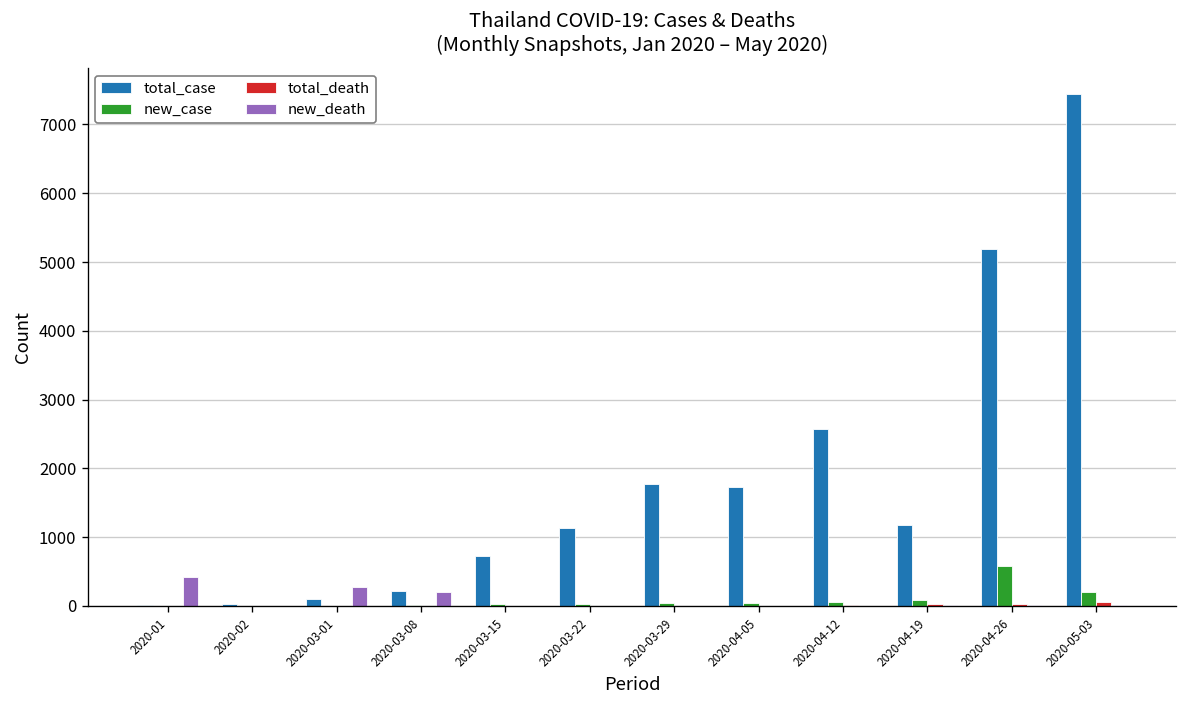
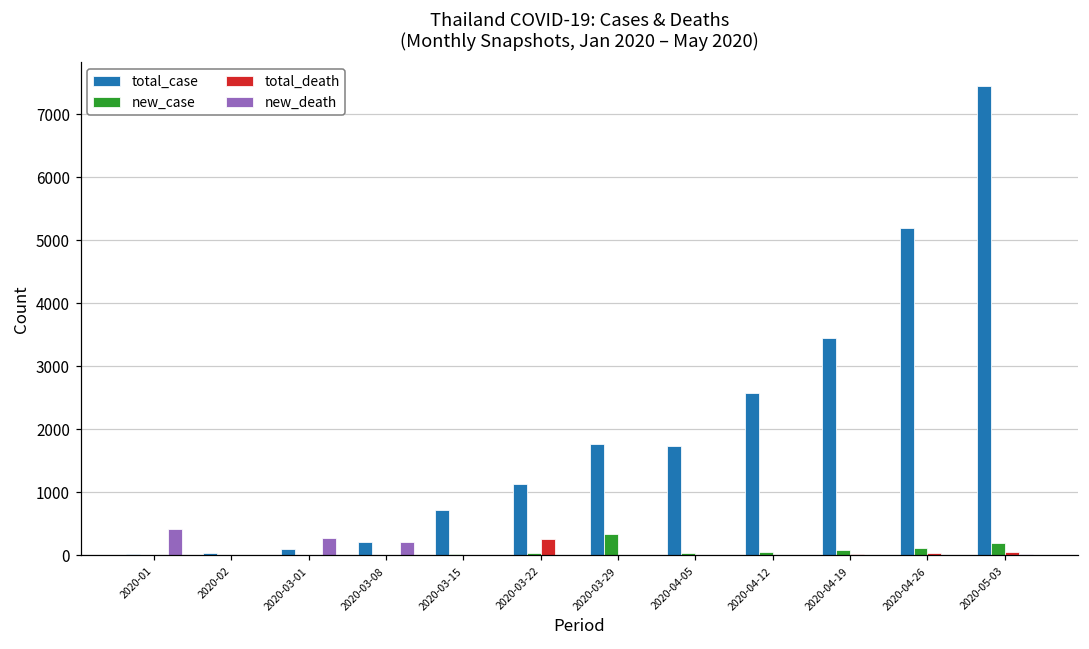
  {
    "total_case": {
      "2020-03-01": 100,
      "2020-03-08": 200,
      "2020-03-15": 700,
      "2020-03-22": 1100,
      "2020-03-29": 1800,
      "2020-04-05": 1700,
      "2020-04-12": 2600,
-     "2020-04-19": 1200,
+     "2020-04-19": 3400,
      "2020-04-26": 5200,
      "2020-05-03": 7400
    },
    "new_case": {
      "2020-01": 0,
-     "2020-03-29": 0,
+     "2020-03-29": 300,
      "2020-04-12": 100,
      "2020-04-19": 100,
-     "2020-04-26": 600,
+     "2020-04-26": 100,
      "2020-05-03": 200
    },
    "total_death": {
      "2020-01": 0,
      "2020-02": 0,
      "2020-03-01": 0,
      "2020-03-08": 0,
      "2020-03-15": 0,
-     "2020-03-22": 0,
+     "2020-03-22": 300,
      "2020-05-03": 100
    },
    "new_death": {
      "2020-01": 400,
      "2020-02": 0,
      "2020-03-01": 300,
      "2020-03-08": 200,
      "2020-03-15": 0
    }
  }
